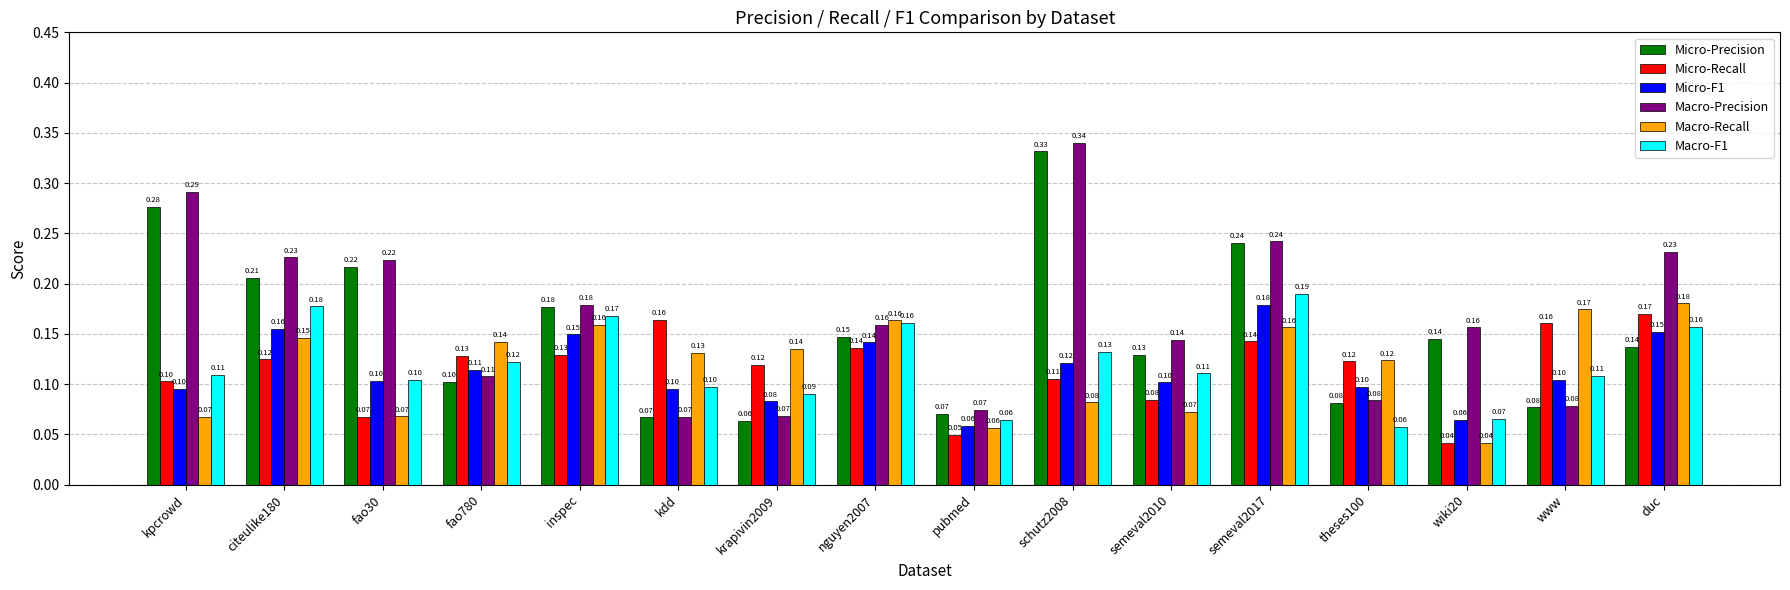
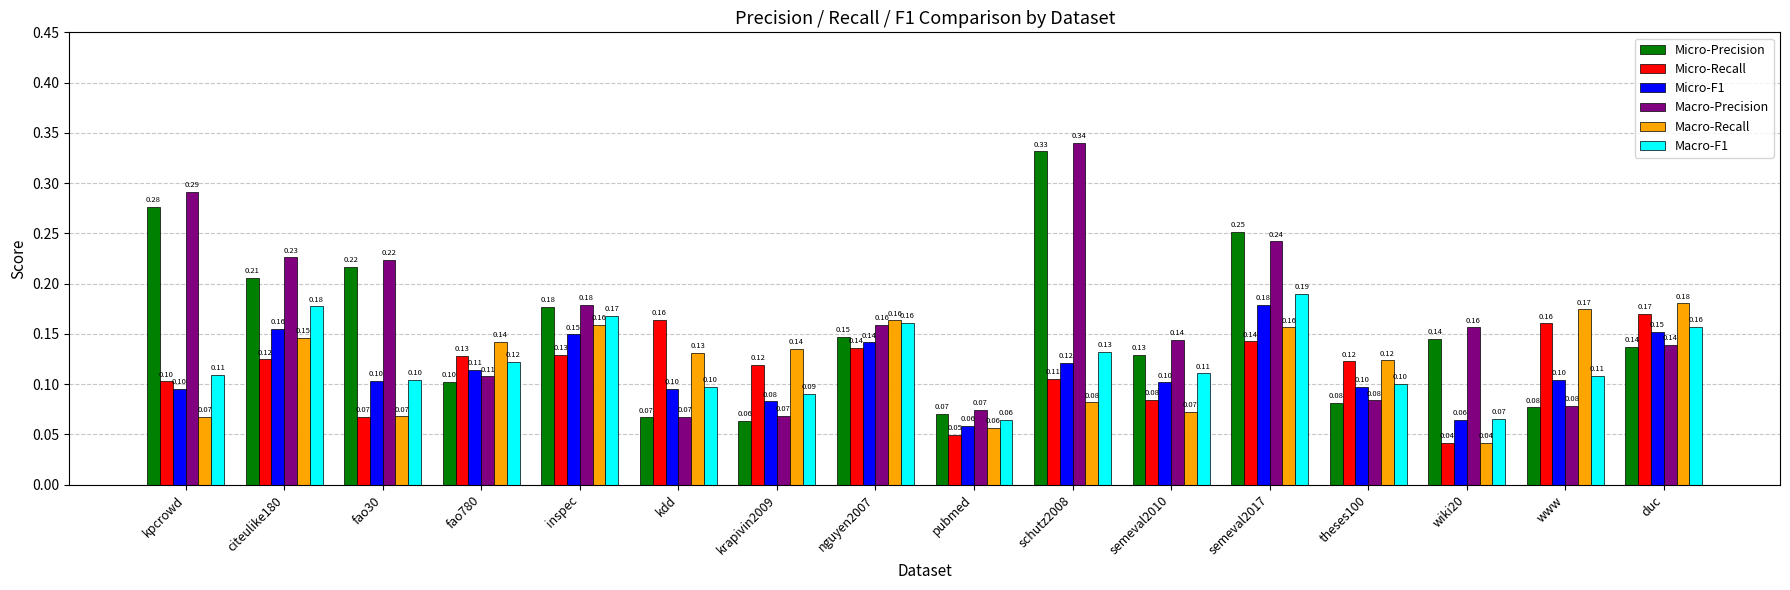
  {
    "Micro-Precision": {
      "kpcrowd": 0.28,
      "citeulike180": 0.21,
      "fao30": 0.22,
      "fao780": 0.10,
      "inspec": 0.18,
      "kdd": 0.07,
      "krapivin2009": 0.06,
      "nguyen2007": 0.15,
      "pubmed": 0.07,
      "schutz2008": 0.33,
      "semeval2010": 0.13,
-     "semeval2017": 0.24,
+     "semeval2017": 0.25,
      "theses100": 0.08,
      "wiki20": 0.14,
      "www": 0.08,
      "duc": 0.14
    },
    "Micro-Recall": {
      "kpcrowd": 0.10,
      "citeulike180": 0.12,
      "fao30": 0.07,
      "fao780": 0.13,
      "inspec": 0.13,
      "kdd": 0.16,
      "krapivin2009": 0.12,
      "nguyen2007": 0.14,
      "pubmed": 0.05,
      "schutz2008": 0.11,
      "semeval2010": 0.08,
      "semeval2017": 0.14,
      "theses100": 0.12,
      "wiki20": 0.04,
      "www": 0.16,
      "duc": 0.17
    },
    "Micro-F1": {
      "kpcrowd": 0.10,
      "citeulike180": 0.16,
      "fao30": 0.10,
      "fao780": 0.11,
      "inspec": 0.15,
      "kdd": 0.10,
      "krapivin2009": 0.08,
      "nguyen2007": 0.14,
      "pubmed": 0.06,
      "schutz2008": 0.12,
      "semeval2010": 0.10,
      "semeval2017": 0.18,
      "theses100": 0.10,
      "wiki20": 0.06,
      "www": 0.10,
      "duc": 0.15
    },
    "Macro-Precision": {
      "kpcrowd": 0.29,
      "citeulike180": 0.23,
      "fao30": 0.22,
      "fao780": 0.11,
      "inspec": 0.18,
      "kdd": 0.07,
      "krapivin2009": 0.07,
      "nguyen2007": 0.16,
      "pubmed": 0.07,
      "schutz2008": 0.34,
      "semeval2010": 0.14,
      "semeval2017": 0.24,
      "theses100": 0.08,
      "wiki20": 0.16,
      "www": 0.08,
-     "duc": 0.23
+     "duc": 0.14
    },
    "Macro-Recall": {
      "kpcrowd": 0.07,
      "citeulike180": 0.15,
      "fao30": 0.07,
      "fao780": 0.14,
      "inspec": 0.16,
      "kdd": 0.13,
      "krapivin2009": 0.14,
      "nguyen2007": 0.16,
      "pubmed": 0.06,
      "schutz2008": 0.08,
      "semeval2010": 0.07,
      "semeval2017": 0.16,
      "theses100": 0.12,
      "wiki20": 0.04,
      "www": 0.17,
      "duc": 0.18
    },
    "Macro-F1": {
      "kpcrowd": 0.11,
      "citeulike180": 0.18,
      "fao30": 0.10,
      "fao780": 0.12,
      "inspec": 0.17,
      "kdd": 0.10,
      "krapivin2009": 0.09,
      "nguyen2007": 0.16,
      "pubmed": 0.06,
      "schutz2008": 0.13,
      "semeval2010": 0.11,
      "semeval2017": 0.19,
-     "theses100": 0.06,
+     "theses100": 0.10,
      "wiki20": 0.07,
      "www": 0.11,
      "duc": 0.16
    }
  }
